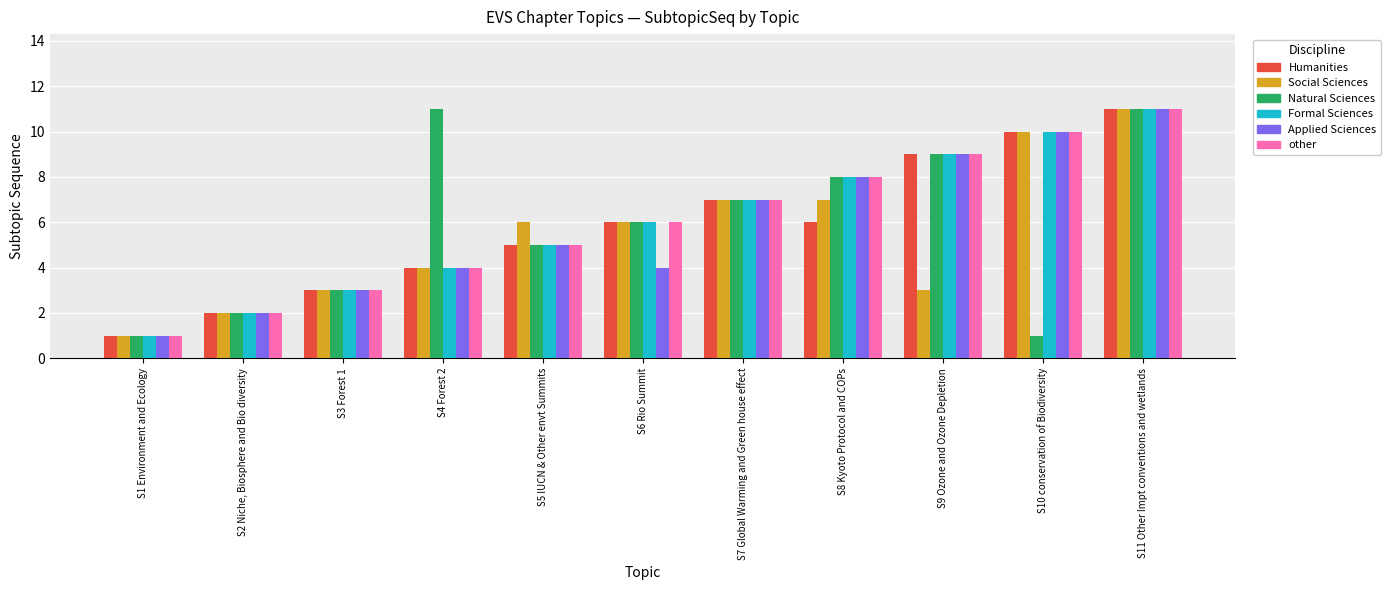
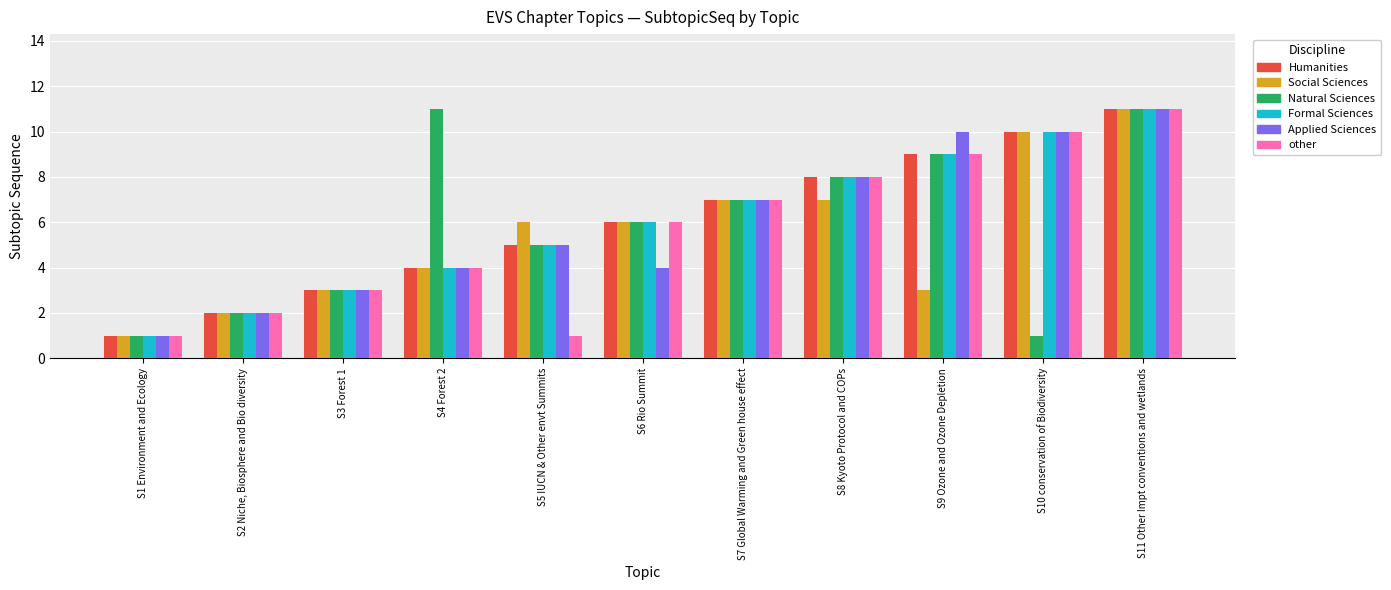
  {
    "Humanities": {
      "S1 Environment and Ecology": 1,
      "S2 Niche, Biosphere and Bio diversity": 2,
      "S3 Forest 1": 3,
      "S4 Forest 2": 4,
      "S5 IUCN & Other envt Summits": 5,
      "S6 Rio Summit": 6,
      "S7 Global Warming and Green house effect": 7,
-     "S8 Kyoto Protocol and COPs": 6,
+     "S8 Kyoto Protocol and COPs": 8,
      "S9 Ozone and Ozone Depletion": 9,
      "S10 conservation of Biodiversity": 10,
      "S11 Other Impt conventions and wetlands": 11
    },
    "Social Sciences": {
      "S1 Environment and Ecology": 1,
      "S2 Niche, Biosphere and Bio diversity": 2,
      "S3 Forest 1": 3,
      "S4 Forest 2": 4,
      "S5 IUCN & Other envt Summits": 6,
      "S6 Rio Summit": 6,
      "S7 Global Warming and Green house effect": 7,
      "S8 Kyoto Protocol and COPs": 7,
      "S9 Ozone and Ozone Depletion": 3,
      "S10 conservation of Biodiversity": 10,
      "S11 Other Impt conventions and wetlands": 11
    },
    "Natural Sciences": {
      "S1 Environment and Ecology": 1,
      "S2 Niche, Biosphere and Bio diversity": 2,
      "S3 Forest 1": 3,
      "S4 Forest 2": 11,
      "S5 IUCN & Other envt Summits": 5,
      "S6 Rio Summit": 6,
      "S7 Global Warming and Green house effect": 7,
      "S8 Kyoto Protocol and COPs": 8,
      "S9 Ozone and Ozone Depletion": 9,
      "S10 conservation of Biodiversity": 1,
      "S11 Other Impt conventions and wetlands": 11
    },
    "Formal Sciences": {
      "S1 Environment and Ecology": 1,
      "S2 Niche, Biosphere and Bio diversity": 2,
      "S3 Forest 1": 3,
      "S4 Forest 2": 4,
      "S5 IUCN & Other envt Summits": 5,
      "S6 Rio Summit": 6,
      "S7 Global Warming and Green house effect": 7,
      "S8 Kyoto Protocol and COPs": 8,
      "S9 Ozone and Ozone Depletion": 9,
      "S10 conservation of Biodiversity": 10,
      "S11 Other Impt conventions and wetlands": 11
    },
    "Applied Sciences": {
      "S1 Environment and Ecology": 1,
      "S2 Niche, Biosphere and Bio diversity": 2,
      "S3 Forest 1": 3,
      "S4 Forest 2": 4,
      "S5 IUCN & Other envt Summits": 5,
      "S6 Rio Summit": 4,
      "S7 Global Warming and Green house effect": 7,
      "S8 Kyoto Protocol and COPs": 8,
-     "S9 Ozone and Ozone Depletion": 9,
+     "S9 Ozone and Ozone Depletion": 10,
      "S10 conservation of Biodiversity": 10,
      "S11 Other Impt conventions and wetlands": 11
    },
    "other": {
      "S1 Environment and Ecology": 1,
      "S2 Niche, Biosphere and Bio diversity": 2,
      "S3 Forest 1": 3,
      "S4 Forest 2": 4,
-     "S5 IUCN & Other envt Summits": 5,
+     "S5 IUCN & Other envt Summits": 1,
      "S6 Rio Summit": 6,
      "S7 Global Warming and Green house effect": 7,
      "S8 Kyoto Protocol and COPs": 8,
      "S9 Ozone and Ozone Depletion": 9,
      "S10 conservation of Biodiversity": 10,
      "S11 Other Impt conventions and wetlands": 11
    }
  }
